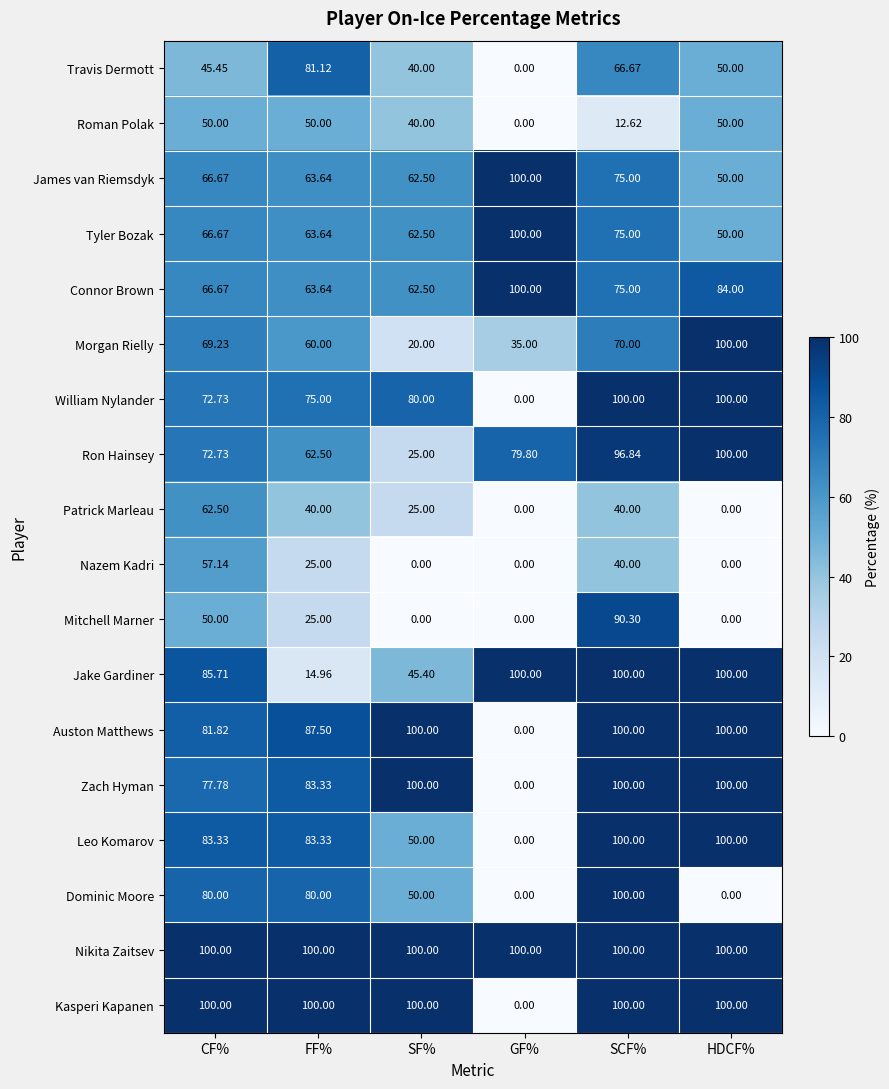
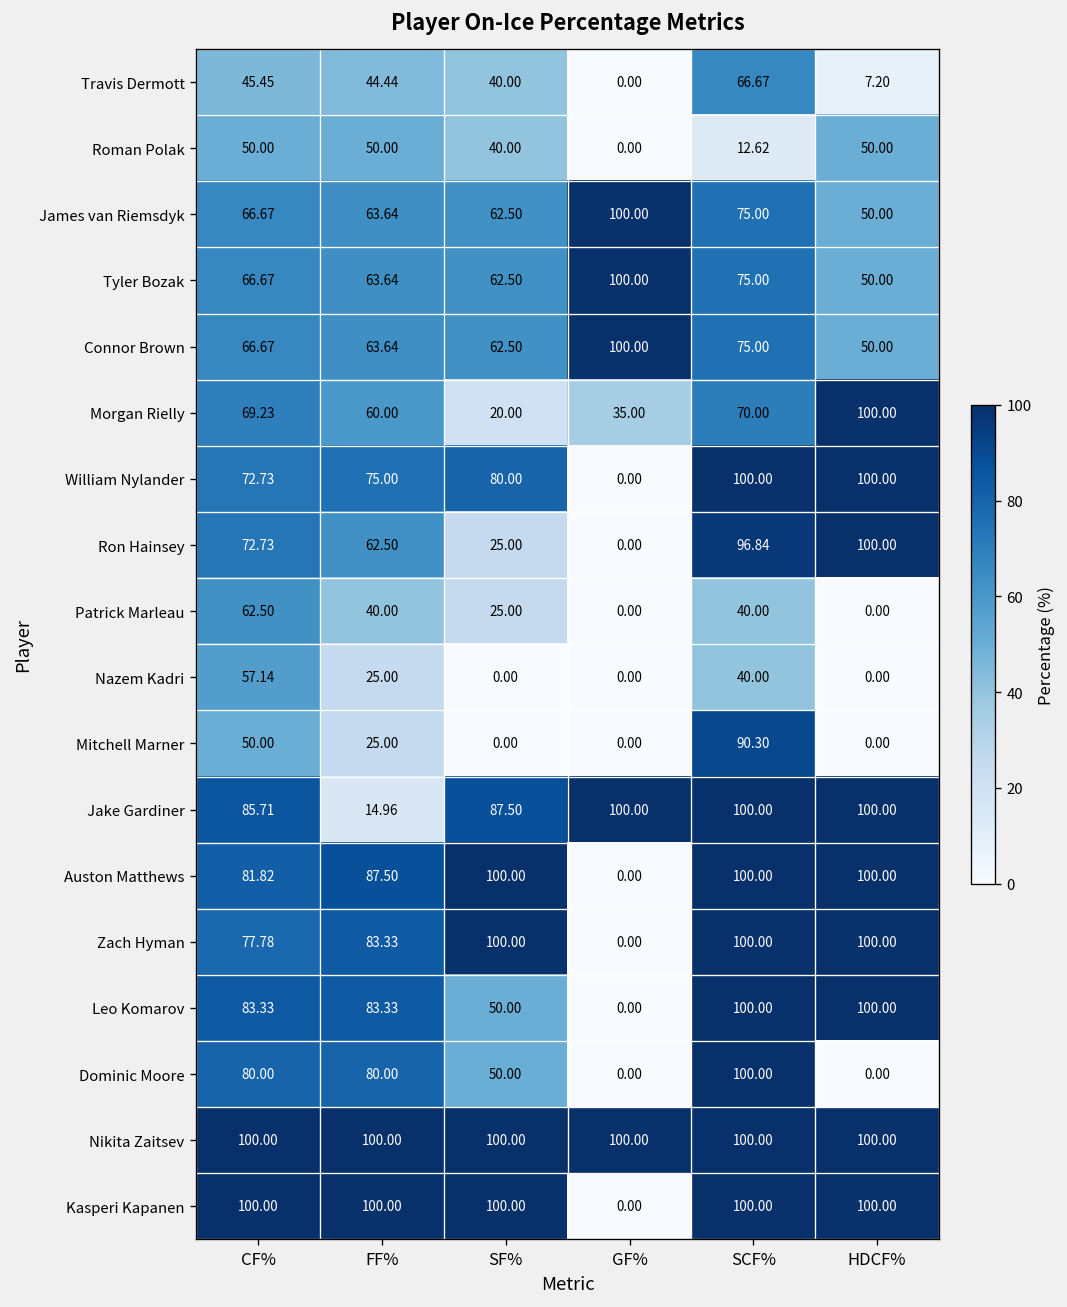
  {
    "Travis Dermott": {
      "CF%": 45.45,
-     "FF%": 81.12,
+     "FF%": 44.44,
      "SF%": 40.00,
      "GF%": 0.00,
      "SCF%": 66.67,
-     "HDCF%": 50.00
+     "HDCF%": 7.20
    },
    "Roman Polak": {
      "CF%": 50.00,
      "FF%": 50.00,
      "SF%": 40.00,
      "GF%": 0.00,
      "SCF%": 12.62,
      "HDCF%": 50.00
    },
    "James van Riemsdyk": {
      "CF%": 66.67,
      "FF%": 63.64,
      "SF%": 62.50,
      "GF%": 100.00,
      "SCF%": 75.00,
      "HDCF%": 50.00
    },
    "Tyler Bozak": {
      "CF%": 66.67,
      "FF%": 63.64,
      "SF%": 62.50,
      "GF%": 100.00,
      "SCF%": 75.00,
      "HDCF%": 50.00
    },
    "Connor Brown": {
      "CF%": 66.67,
      "FF%": 63.64,
      "SF%": 62.50,
      "GF%": 100.00,
      "SCF%": 75.00,
-     "HDCF%": 84.00
+     "HDCF%": 50.00
    },
    "Morgan Rielly": {
      "CF%": 69.23,
      "FF%": 60.00,
      "SF%": 20.00,
      "GF%": 35.00,
      "SCF%": 70.00,
      "HDCF%": 100.00
    },
    "William Nylander": {
      "CF%": 72.73,
      "FF%": 75.00,
      "SF%": 80.00,
      "GF%": 0.00,
      "SCF%": 100.00,
      "HDCF%": 100.00
    },
    "Ron Hainsey": {
      "CF%": 72.73,
      "FF%": 62.50,
      "SF%": 25.00,
-     "GF%": 79.80,
+     "GF%": 0.00,
      "SCF%": 96.84,
      "HDCF%": 100.00
    },
    "Patrick Marleau": {
      "CF%": 62.50,
      "FF%": 40.00,
      "SF%": 25.00,
      "GF%": 0.00,
      "SCF%": 40.00,
      "HDCF%": 0.00
    },
    "Nazem Kadri": {
      "CF%": 57.14,
      "FF%": 25.00,
      "SF%": 0.00,
      "GF%": 0.00,
      "SCF%": 40.00,
      "HDCF%": 0.00
    },
    "Mitchell Marner": {
      "CF%": 50.00,
      "FF%": 25.00,
      "SF%": 0.00,
      "GF%": 0.00,
      "SCF%": 90.30,
      "HDCF%": 0.00
    },
    "Jake Gardiner": {
      "CF%": 85.71,
      "FF%": 14.96,
-     "SF%": 45.40,
+     "SF%": 87.50,
      "GF%": 100.00,
      "SCF%": 100.00,
      "HDCF%": 100.00
    },
    "Auston Matthews": {
      "CF%": 81.82,
      "FF%": 87.50,
      "SF%": 100.00,
      "GF%": 0.00,
      "SCF%": 100.00,
      "HDCF%": 100.00
    },
    "Zach Hyman": {
      "CF%": 77.78,
      "FF%": 83.33,
      "SF%": 100.00,
      "GF%": 0.00,
      "SCF%": 100.00,
      "HDCF%": 100.00
    },
    "Leo Komarov": {
      "CF%": 83.33,
      "FF%": 83.33,
      "SF%": 50.00,
      "GF%": 0.00,
      "SCF%": 100.00,
      "HDCF%": 100.00
    },
    "Dominic Moore": {
      "CF%": 80.00,
      "FF%": 80.00,
      "SF%": 50.00,
      "GF%": 0.00,
      "SCF%": 100.00,
      "HDCF%": 0.00
    },
    "Nikita Zaitsev": {
      "CF%": 100.00,
      "FF%": 100.00,
      "SF%": 100.00,
      "GF%": 100.00,
      "SCF%": 100.00,
      "HDCF%": 100.00
    },
    "Kasperi Kapanen": {
      "CF%": 100.00,
      "FF%": 100.00,
      "SF%": 100.00,
      "GF%": 0.00,
      "SCF%": 100.00,
      "HDCF%": 100.00
    }
  }
